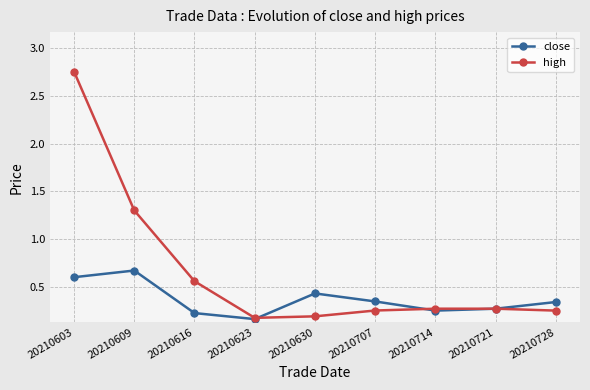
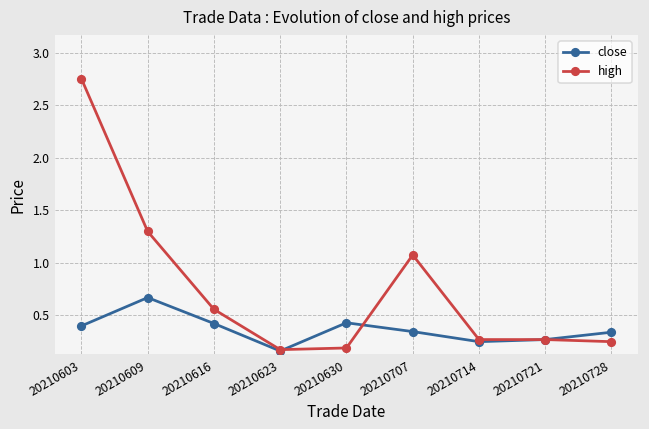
  {
    "close": {
-     "20210603": 0.6,
+     "20210603": 0.4,
      "20210609": 0.7,
-     "20210616": 0.2,
+     "20210616": 0.4,
      "20210630": 0.4,
      "20210707": 0.3,
      "20210728": 0.3
    },
    "high": {
      "20210603": 2.8,
      "20210609": 1.3,
      "20210616": 0.6,
      "20210630": 0.2,
-     "20210707": 0.3,
+     "20210707": 1.1,
      "20210728": 0.3
    }
  }
